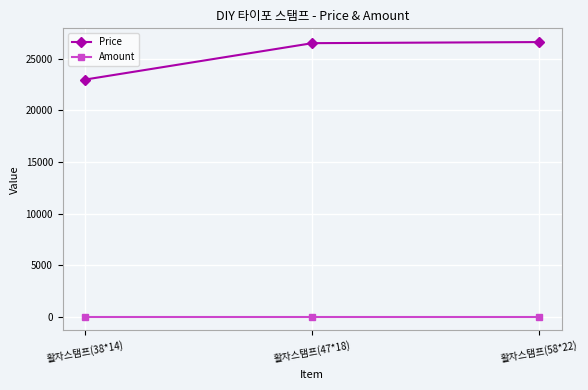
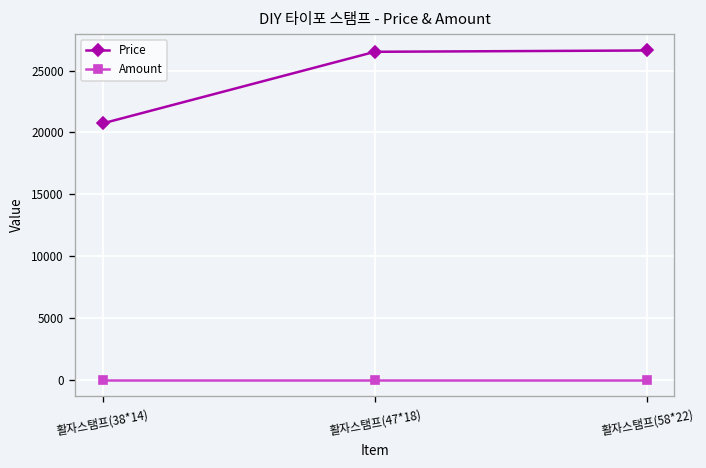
  {
    "Price": {
-     "활자스탬프(38*14)": 23000,
+     "활자스탬프(38*14)": 20700,
      "활자스탬프(47*18)": 26500,
      "활자스탬프(58*22)": 26600
    },
    "Amount": {
      "활자스탬프(38*14)": 0,
      "활자스탬프(47*18)": 0,
      "활자스탬프(58*22)": 0
    }
  }
